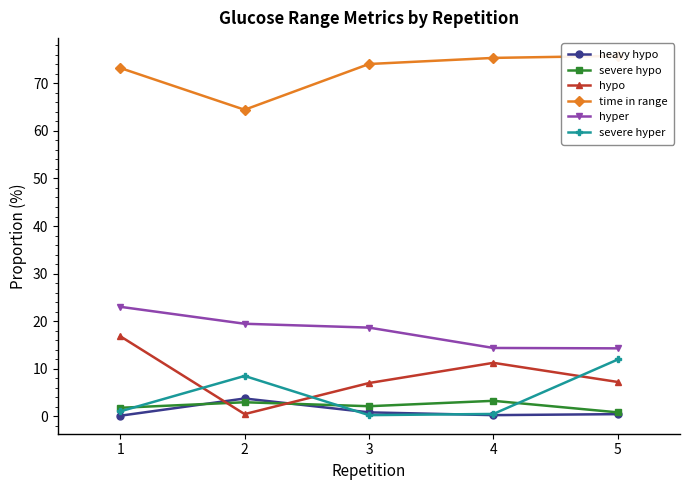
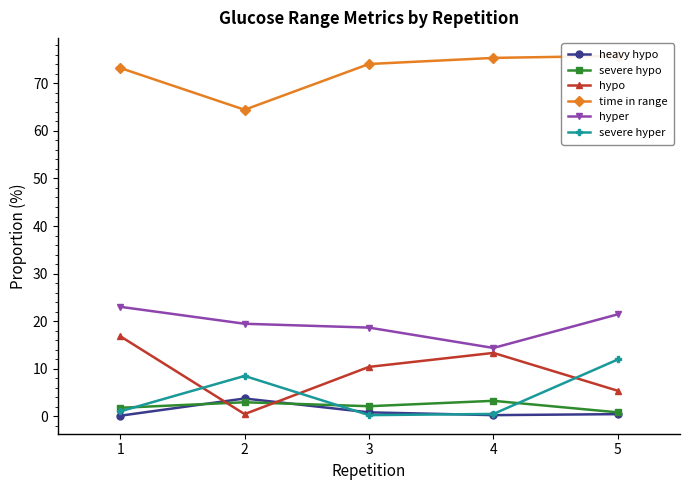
  {
    "heavy hypo": {
      "1": 0,
      "2": 4,
      "3": 1
    },
    "severe hypo": {
      "1": 2,
      "2": 3,
      "3": 2,
      "4": 3
    },
    "hypo": {
      "1": 17,
      "2": 0,
-     "3": 7,
-     "4": 11,
-     "5": 7
+     "3": 10,
+     "4": 13,
+     "5": 5
    },
    "time in range": {
      "1": 73,
      "2": 64,
      "3": 74,
      "4": 75
    },
    "hyper": {
      "1": 23,
      "2": 19,
      "3": 19,
      "4": 14,
-     "5": 14
+     "5": 21
    },
    "severe hyper": {
      "1": 1,
      "2": 8,
      "3": 0,
      "5": 12
    }
  }
